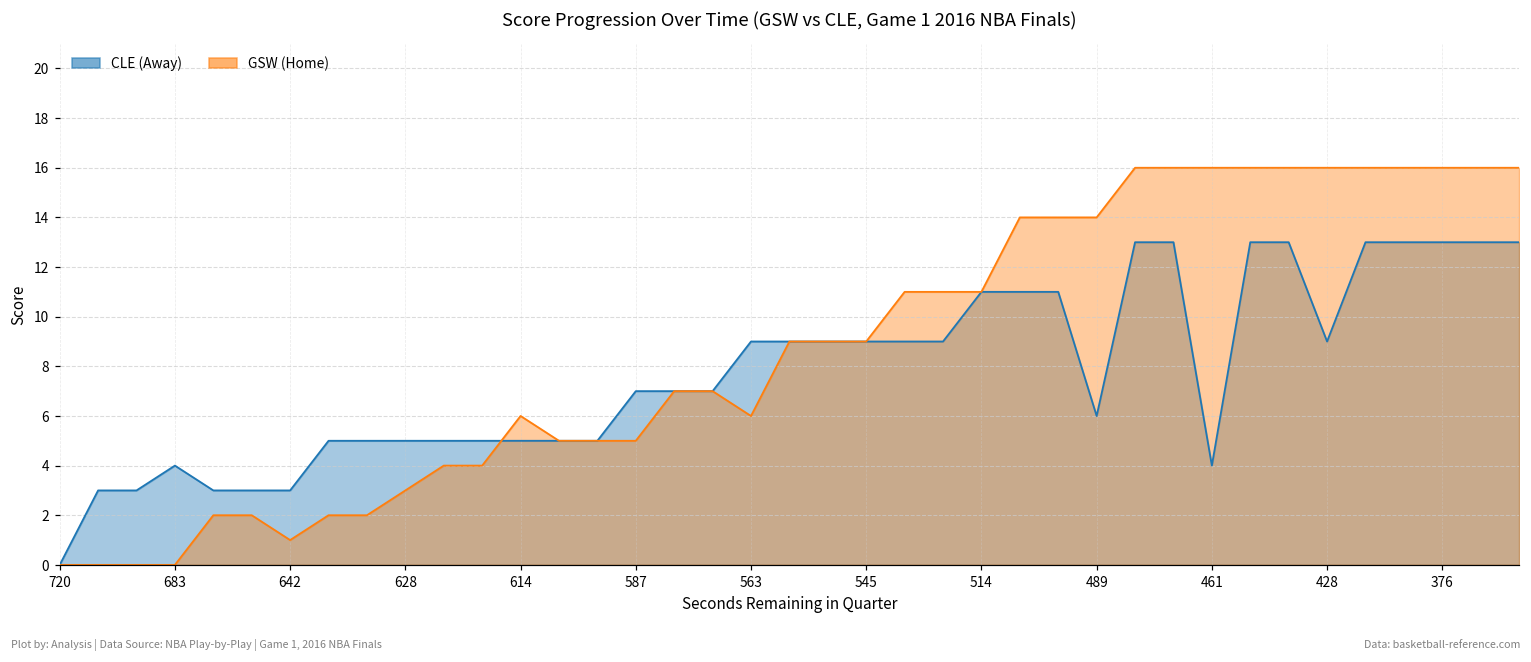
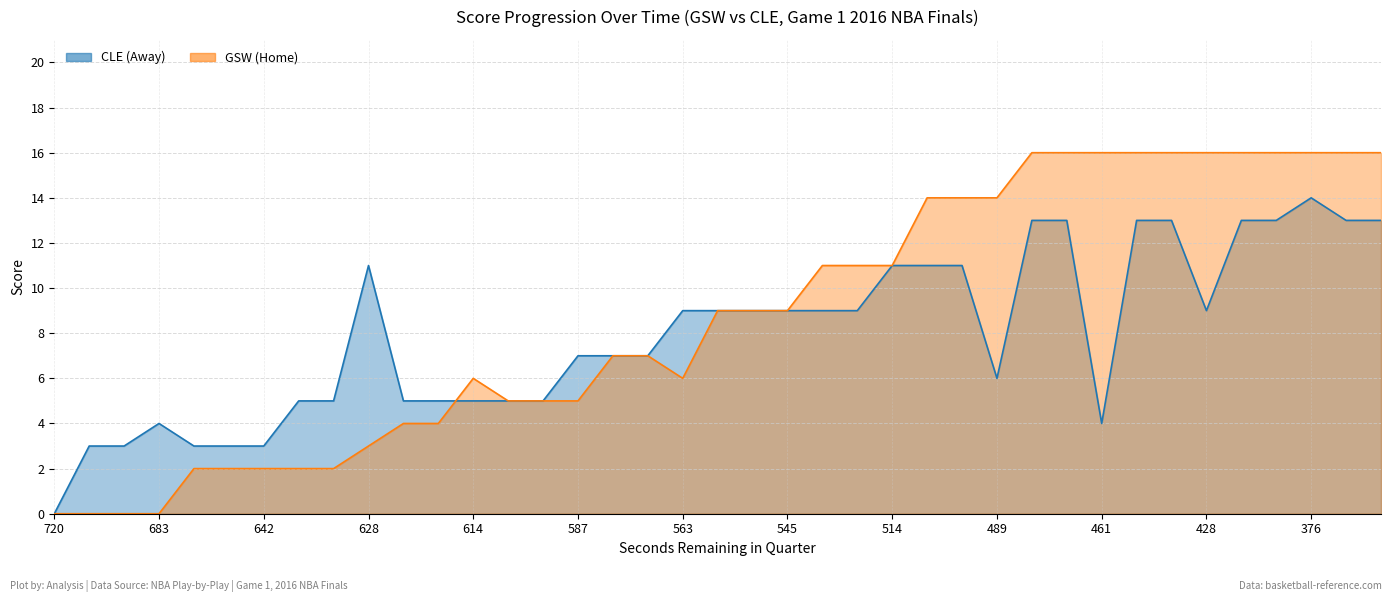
  {
    "CLE (Away)": {
      "683": 4,
      "642": 3,
-     "628": 5,
+     "628": 11,
      "614": 5,
      "587": 7,
      "563": 9,
      "489": 6,
      "461": 4,
      "428": 9,
-     "376": 13
+     "376": 14
    },
    "GSW (Home)": {
      "683": 0,
-     "642": 1,
+     "642": 2,
      "628": 3,
      "614": 6,
      "587": 5,
      "563": 6,
      "489": 14,
      "461": 16,
      "428": 16,
      "376": 16
    }
  }
